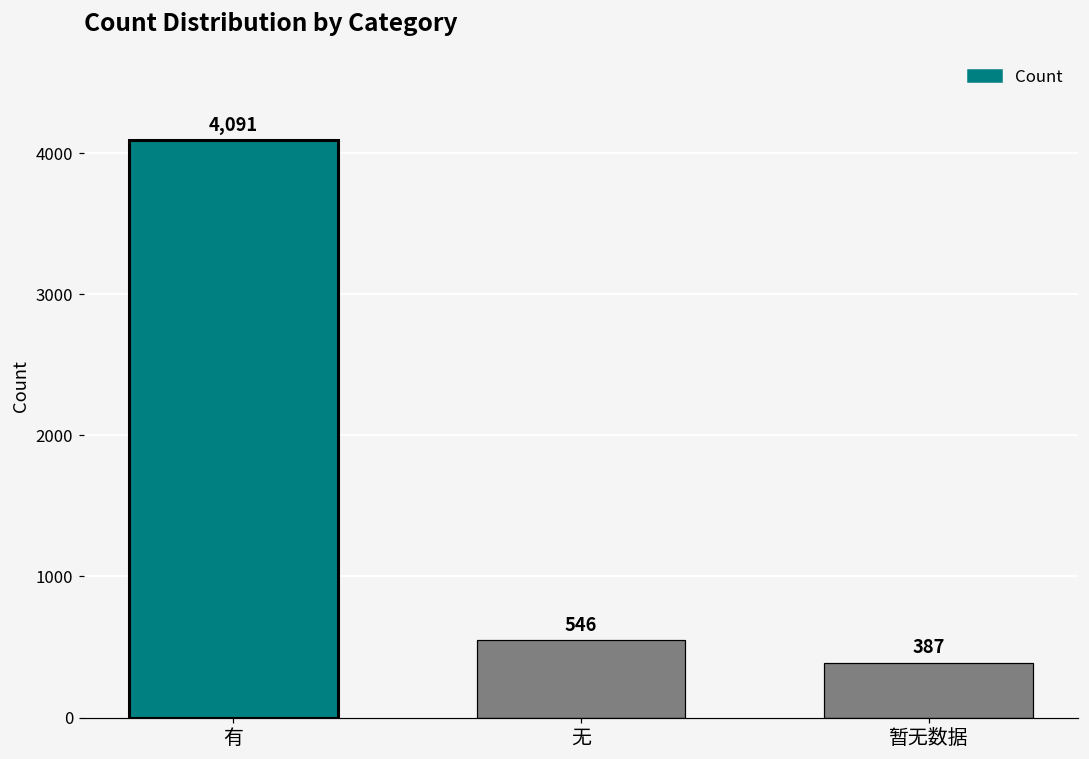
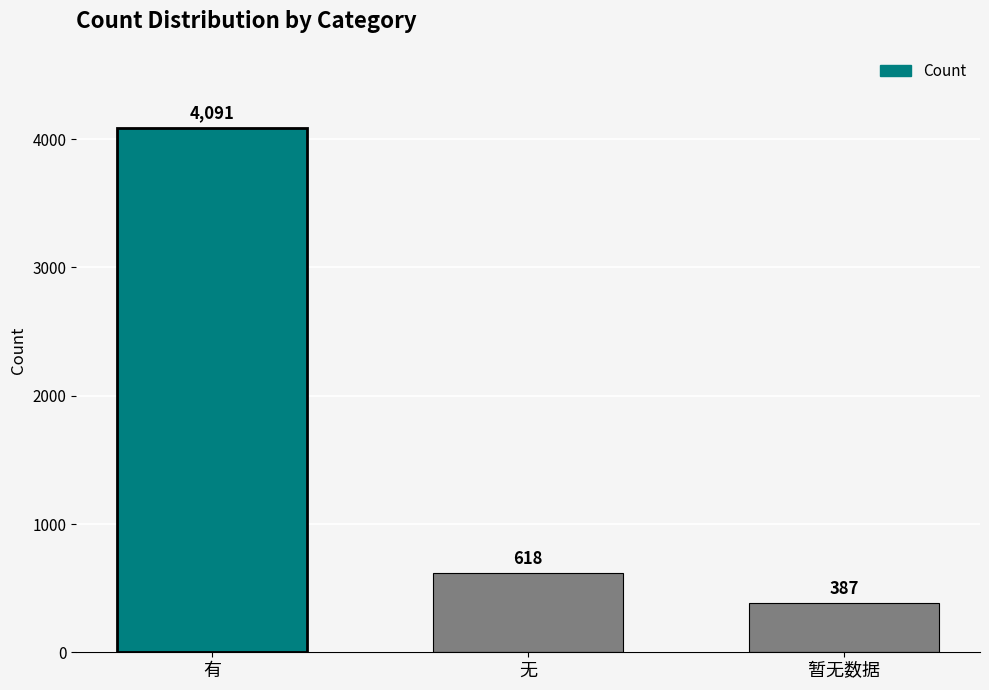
  {
    "有": "4,091",
-   "无": "546",
+   "无": "618",
    "暂无数据": "387"
  }
